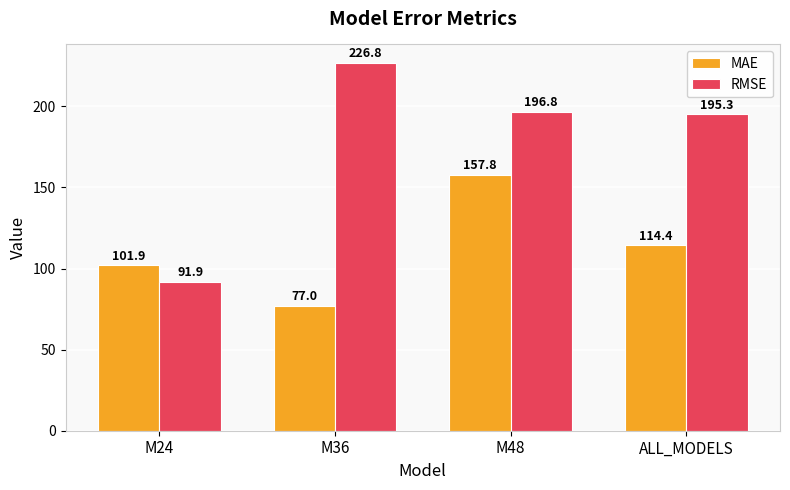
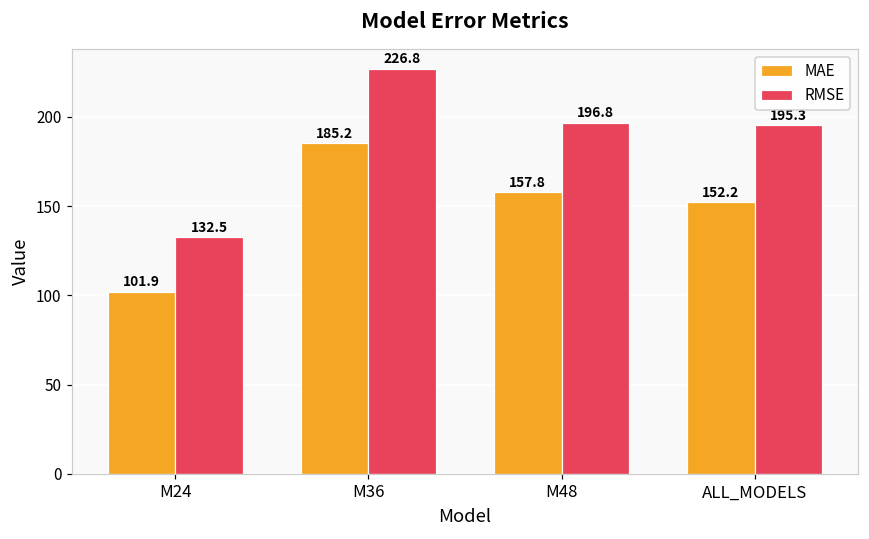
  {
    "MAE": {
      "M24": 101.9,
-     "M36": 77.0,
+     "M36": 185.2,
      "M48": 157.8,
-     "ALL_MODELS": 114.4
+     "ALL_MODELS": 152.2
    },
    "RMSE": {
-     "M24": 91.9,
+     "M24": 132.5,
      "M36": 226.8,
      "M48": 196.8,
      "ALL_MODELS": 195.3
    }
  }
